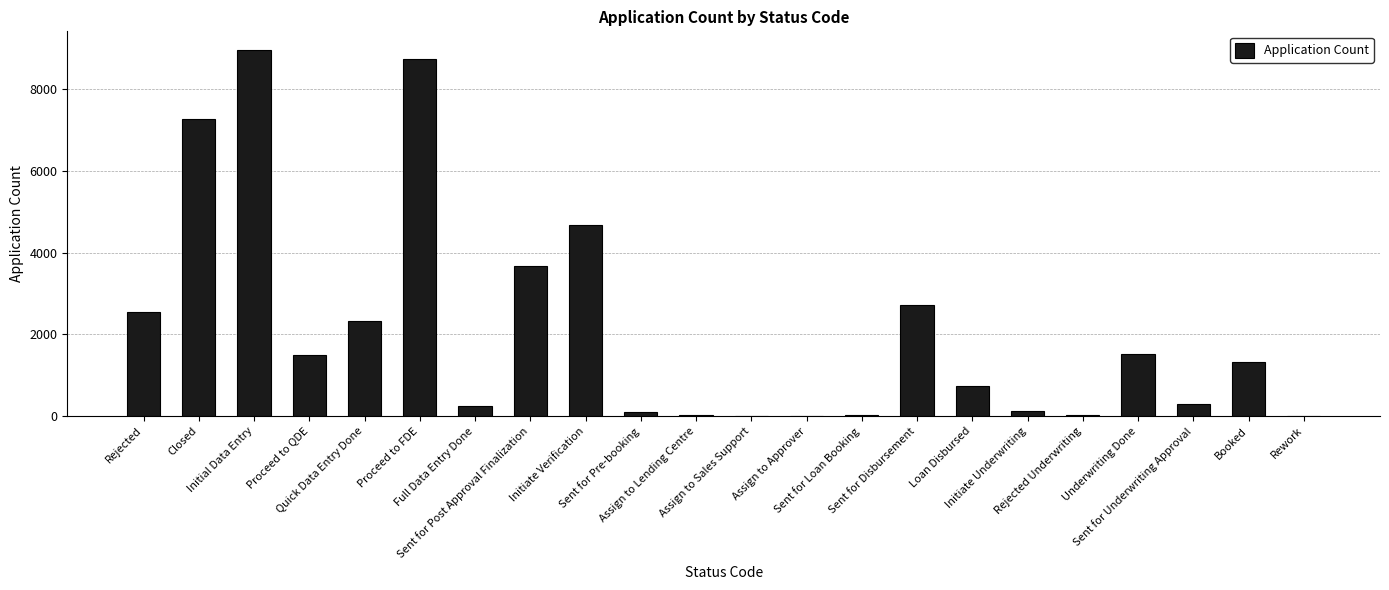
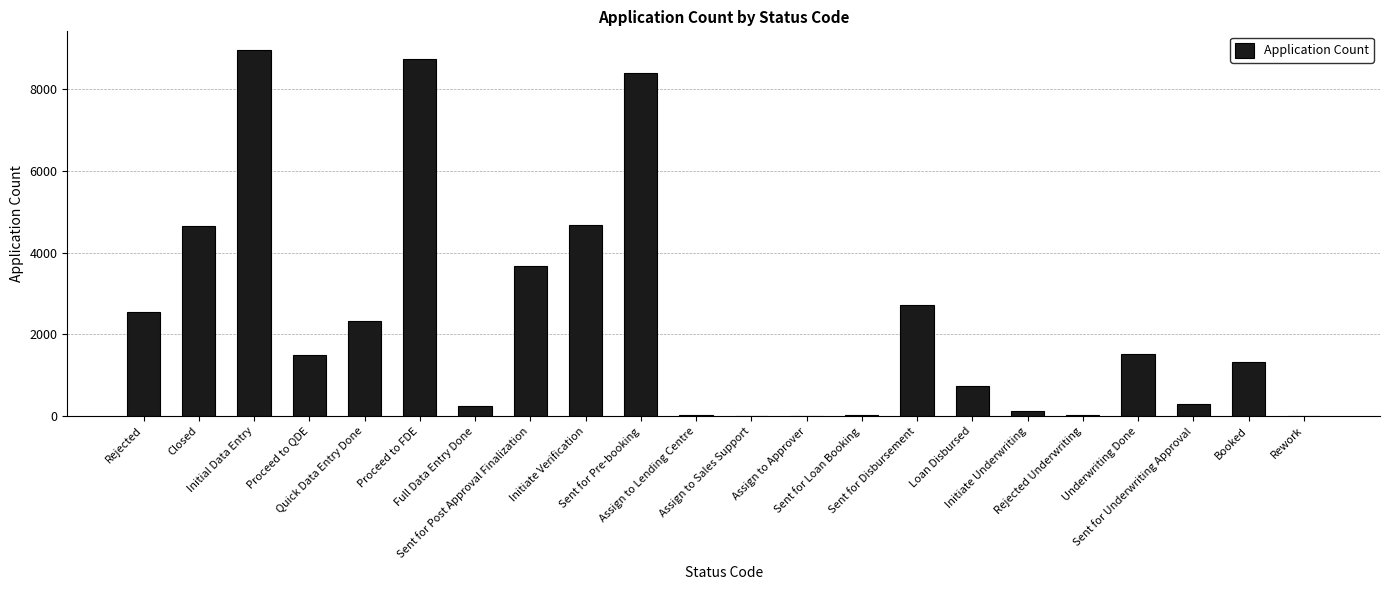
  {
    "Rejected": 2600,
-   "Closed": 7300,
+   "Closed": 4700,
    "Initial Data Entry": 9000,
    "Proceed to QDE": 1500,
    "Quick Data Entry Done": 2300,
    "Proceed to FDE": 8700,
    "Full Data Entry Done": 200,
    "Sent for Post Approval Finalization": 3700,
    "Initiate Verification": 4700,
-   "Sent for Pre-booking": 100,
+   "Sent for Pre-booking": 8400,
    "Sent for Disbursement": 2700,
    "Loan Disbursed": 700,
    "Initiate Underwriting": 100,
    "Underwriting Done": 1500,
    "Sent for Underwriting Approval": 300,
    "Booked": 1300
  }
